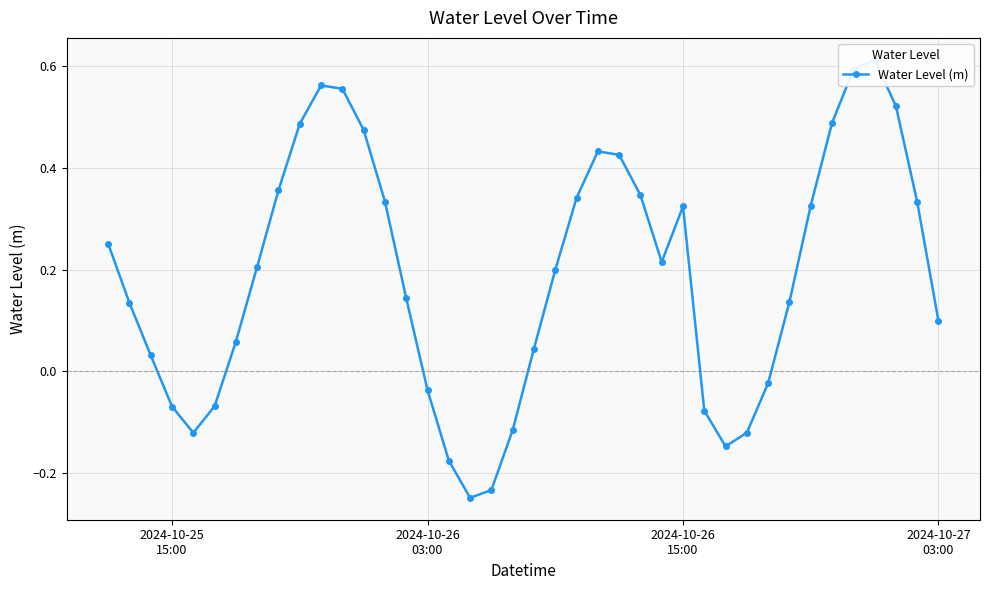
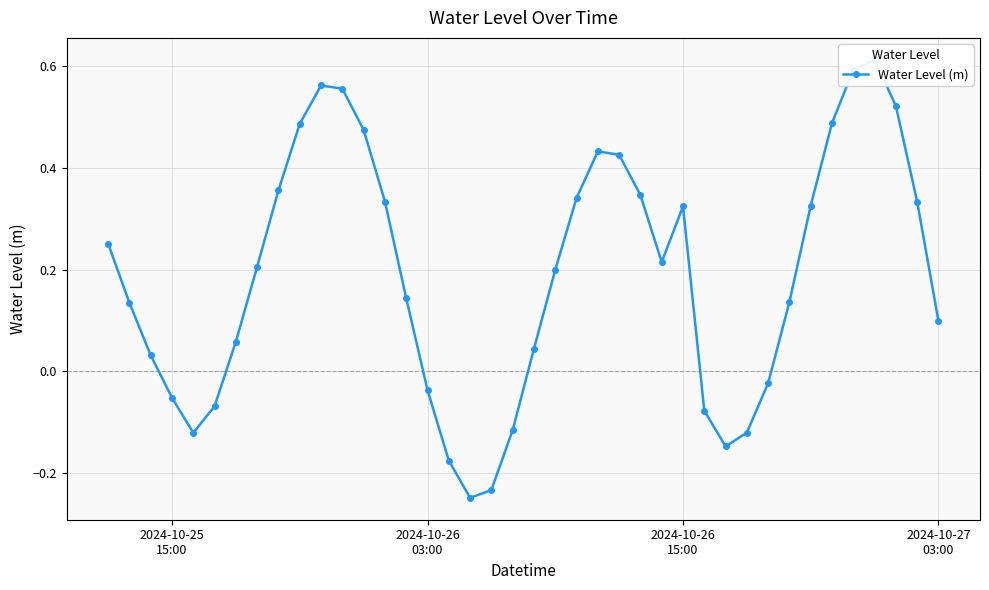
  {
-   "2024-10-25 15:00": -0.07,
+   "2024-10-25 15:00": -0.05,
    "2024-10-26 03:00": -0.04,
    "2024-10-26 15:00": 0.32,
    "2024-10-27 03:00": 0.10
  }
